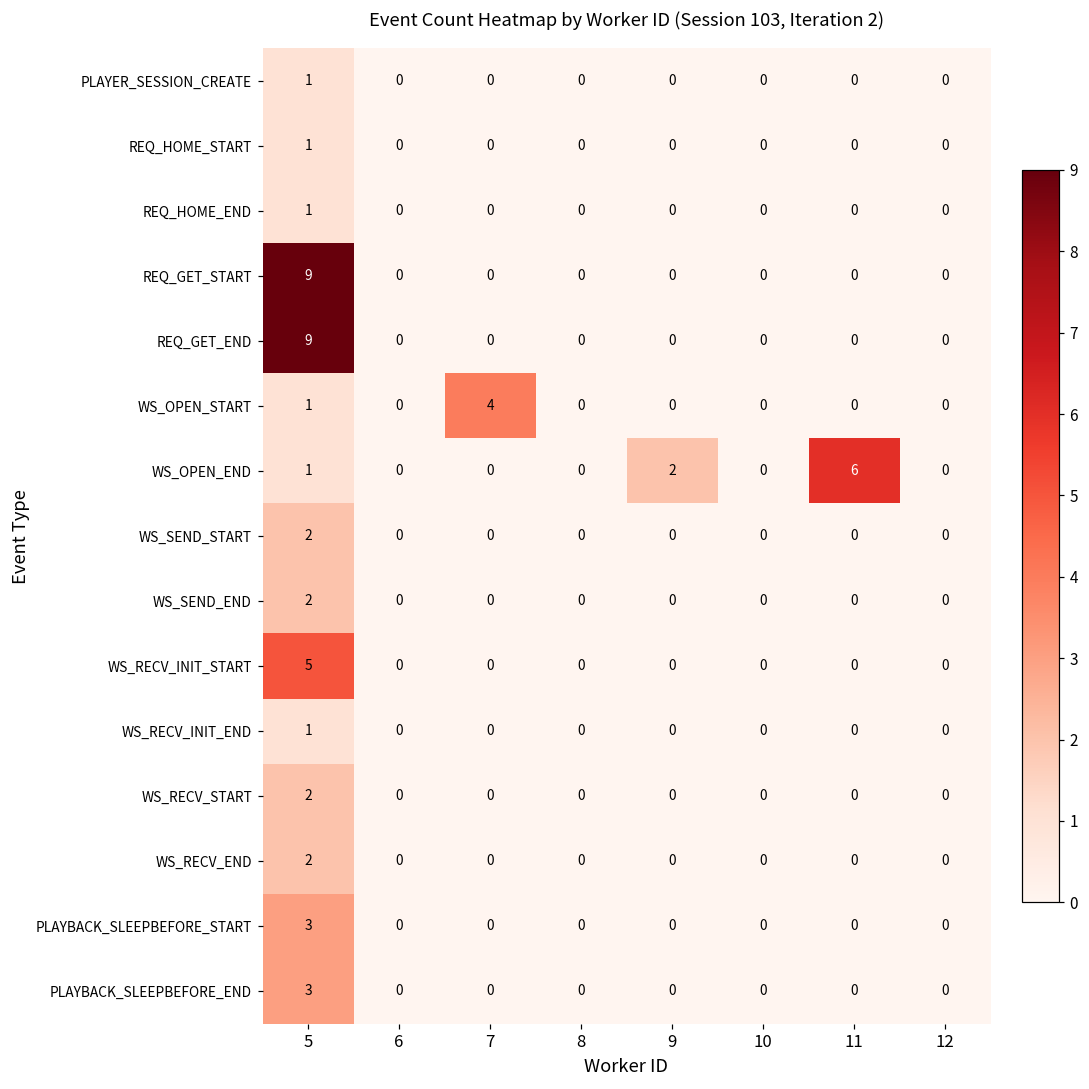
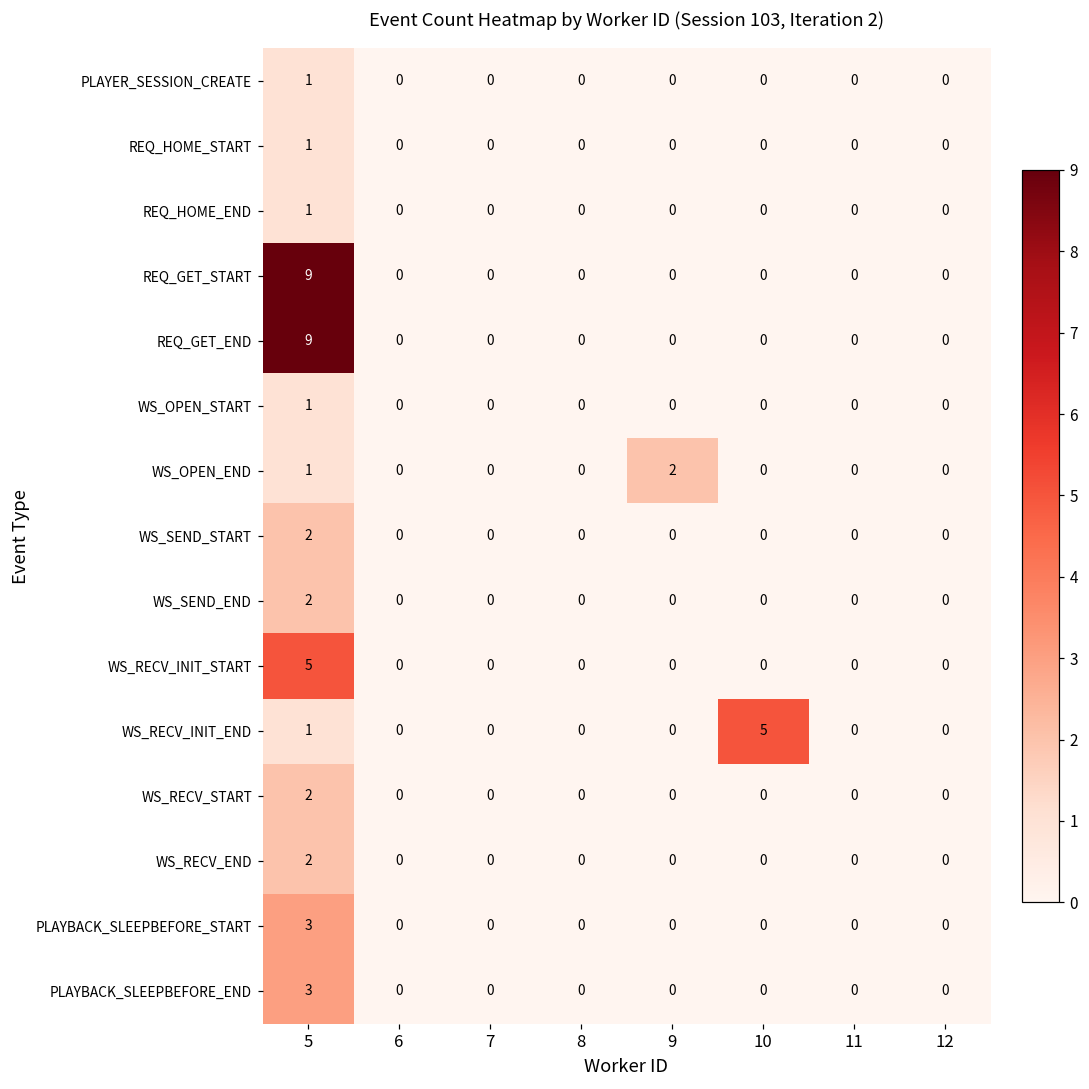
  {
    "PLAYER_SESSION_CREATE": {
      "5": 1,
      "6": 0,
      "7": 0,
      "8": 0,
      "9": 0,
      "10": 0,
      "11": 0,
      "12": 0
    },
    "REQ_HOME_START": {
      "5": 1,
      "6": 0,
      "7": 0,
      "8": 0,
      "9": 0,
      "10": 0,
      "11": 0,
      "12": 0
    },
    "REQ_HOME_END": {
      "5": 1,
      "6": 0,
      "7": 0,
      "8": 0,
      "9": 0,
      "10": 0,
      "11": 0,
      "12": 0
    },
    "REQ_GET_START": {
      "5": 9,
      "6": 0,
      "7": 0,
      "8": 0,
      "9": 0,
      "10": 0,
      "11": 0,
      "12": 0
    },
    "REQ_GET_END": {
      "5": 9,
      "6": 0,
      "7": 0,
      "8": 0,
      "9": 0,
      "10": 0,
      "11": 0,
      "12": 0
    },
    "WS_OPEN_START": {
      "5": 1,
      "6": 0,
-     "7": 4,
+     "7": 0,
      "8": 0,
      "9": 0,
      "10": 0,
      "11": 0,
      "12": 0
    },
    "WS_OPEN_END": {
      "5": 1,
      "6": 0,
      "7": 0,
      "8": 0,
      "9": 2,
      "10": 0,
-     "11": 6,
+     "11": 0,
      "12": 0
    },
    "WS_SEND_START": {
      "5": 2,
      "6": 0,
      "7": 0,
      "8": 0,
      "9": 0,
      "10": 0,
      "11": 0,
      "12": 0
    },
    "WS_SEND_END": {
      "5": 2,
      "6": 0,
      "7": 0,
      "8": 0,
      "9": 0,
      "10": 0,
      "11": 0,
      "12": 0
    },
    "WS_RECV_INIT_START": {
      "5": 5,
      "6": 0,
      "7": 0,
      "8": 0,
      "9": 0,
      "10": 0,
      "11": 0,
      "12": 0
    },
    "WS_RECV_INIT_END": {
      "5": 1,
      "6": 0,
      "7": 0,
      "8": 0,
      "9": 0,
-     "10": 0,
+     "10": 5,
      "11": 0,
      "12": 0
    },
    "WS_RECV_START": {
      "5": 2,
      "6": 0,
      "7": 0,
      "8": 0,
      "9": 0,
      "10": 0,
      "11": 0,
      "12": 0
    },
    "WS_RECV_END": {
      "5": 2,
      "6": 0,
      "7": 0,
      "8": 0,
      "9": 0,
      "10": 0,
      "11": 0,
      "12": 0
    },
    "PLAYBACK_SLEEPBEFORE_START": {
      "5": 3,
      "6": 0,
      "7": 0,
      "8": 0,
      "9": 0,
      "10": 0,
      "11": 0,
      "12": 0
    },
    "PLAYBACK_SLEEPBEFORE_END": {
      "5": 3,
      "6": 0,
      "7": 0,
      "8": 0,
      "9": 0,
      "10": 0,
      "11": 0,
      "12": 0
    }
  }
